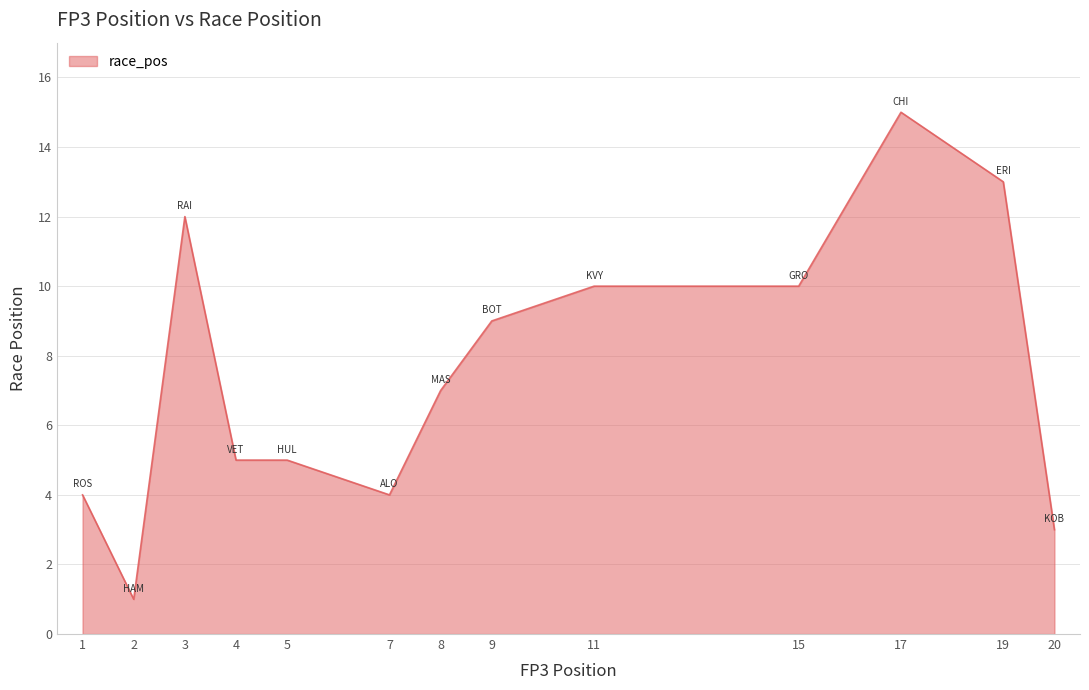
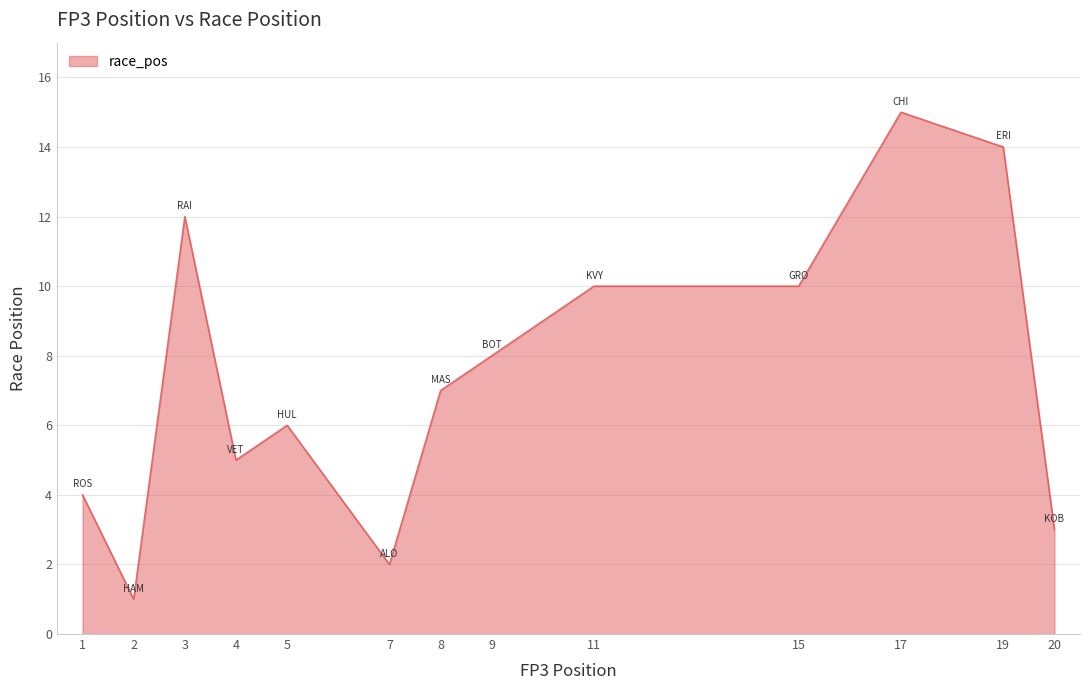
  {
    "1": 4,
    "2": 1,
    "3": 12,
    "4": 5,
-   "5": 5,
-   "7": 4,
+   "5": 6,
+   "7": 2,
    "8": 7,
-   "9": 9,
+   "9": 8,
    "11": 10,
    "15": 10,
    "17": 15,
-   "19": 13,
+   "19": 14,
    "20": 3
  }
